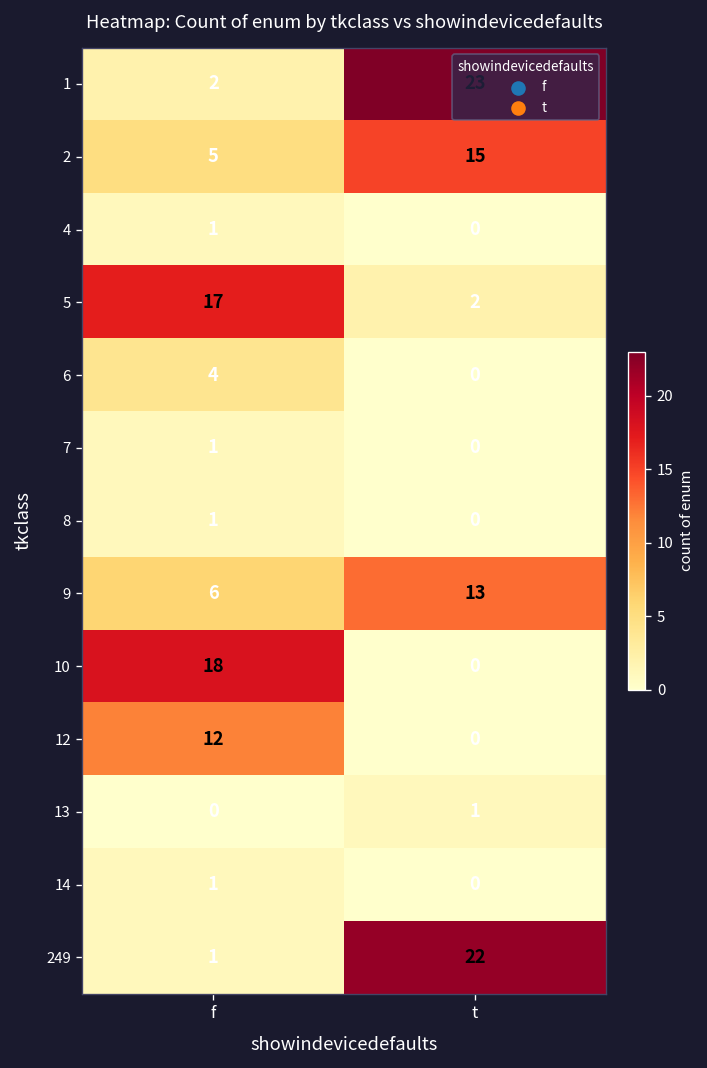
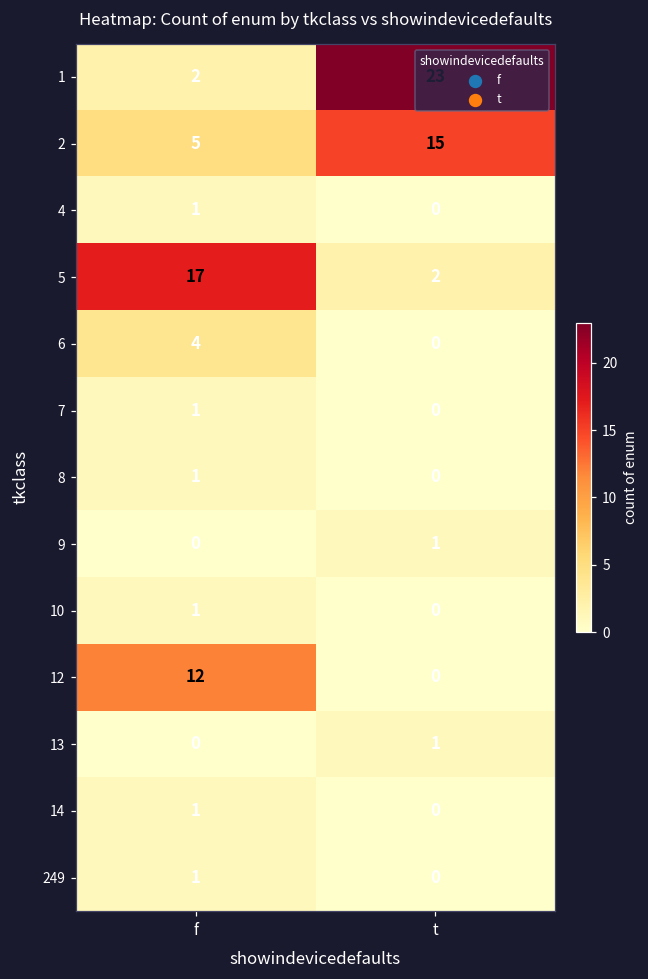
  {
    "1": {
      "f": 2
    },
    "2": {
      "f": 5,
      "t": 15
    },
    "4": {
      "f": 1,
      "t": 0
    },
    "5": {
      "f": 17,
      "t": 2
    },
    "6": {
      "f": 4,
      "t": 0
    },
    "7": {
      "f": 1,
      "t": 0
    },
    "8": {
      "f": 1,
      "t": 0
    },
    "9": {
-     "f": 6,
-     "t": 13
+     "f": 0,
+     "t": 1
    },
    "10": {
-     "f": 18,
+     "f": 1,
      "t": 0
    },
    "12": {
      "f": 12,
      "t": 0
    },
    "13": {
      "f": 0,
      "t": 1
    },
    "14": {
      "f": 1,
      "t": 0
    },
    "249": {
      "f": 1,
-     "t": 22
+     "t": 0
    }
  }
